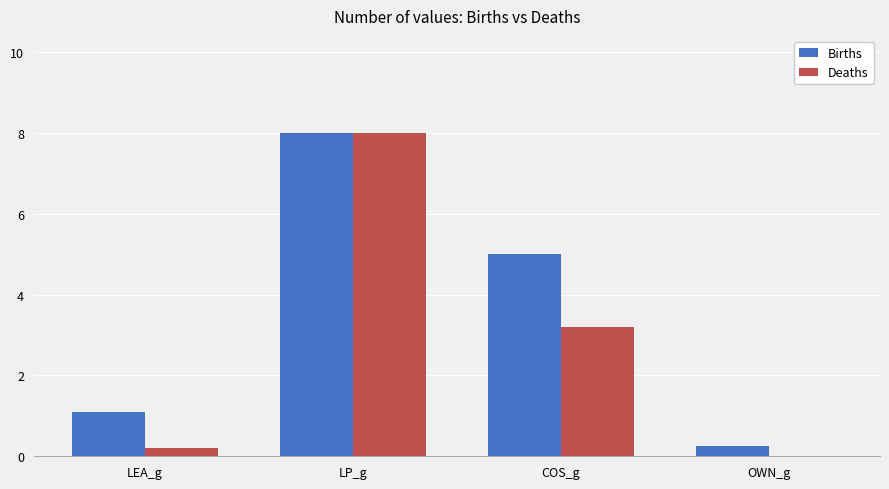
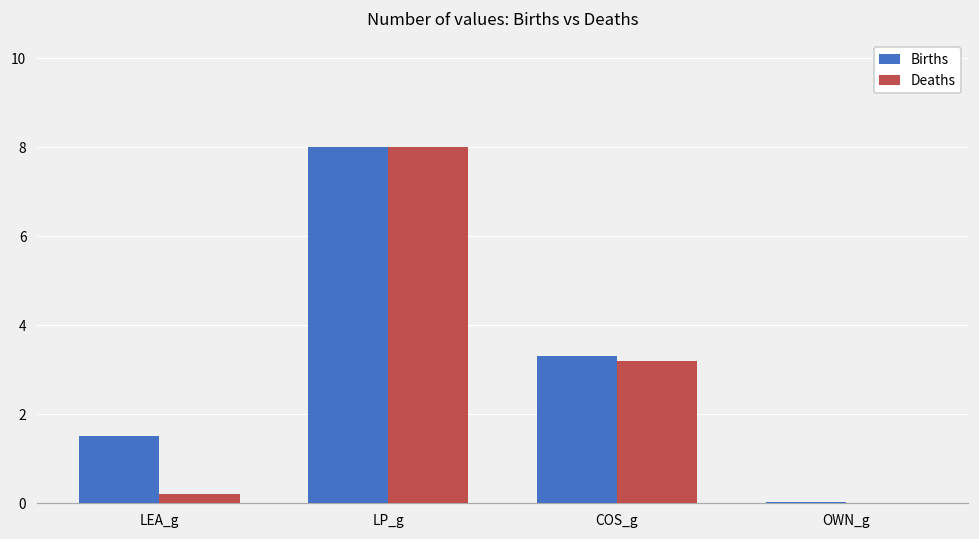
  {
    "Births": {
-     "LEA_g": 1.1,
+     "LEA_g": 1.5,
      "LP_g": 8.0,
-     "COS_g": 5.0,
-     "OWN_g": 0.3
+     "COS_g": 3.3,
+     "OWN_g": 0.0
    },
    "Deaths": {
      "LEA_g": 0.2,
      "LP_g": 8.0,
      "COS_g": 3.2
    }
  }
